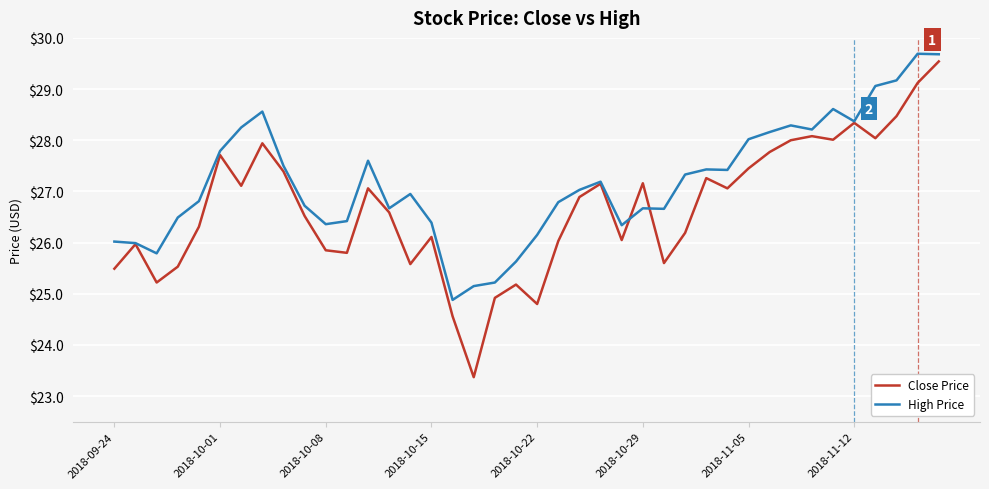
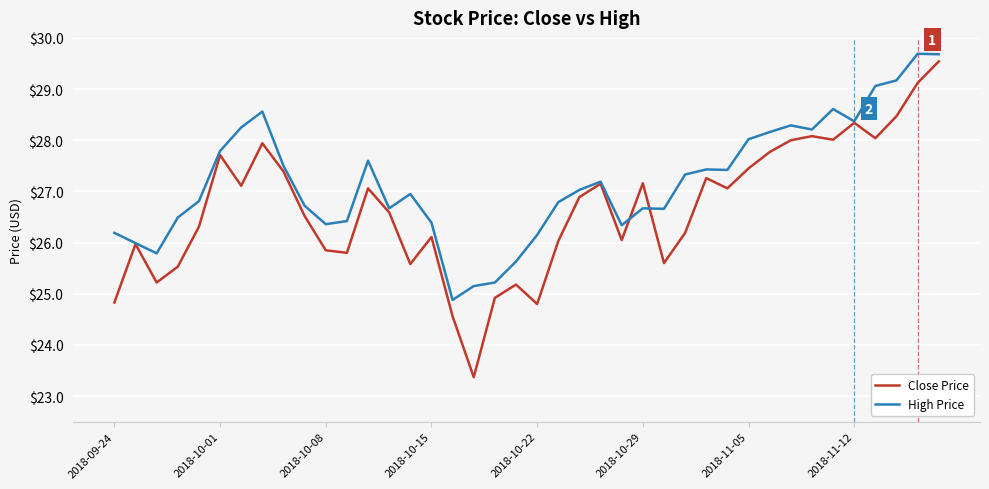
  {
    "Close Price": {
-     "2018-09-24": "$25.5",
+     "2018-09-24": "$24.8",
      "2018-10-01": "$27.7",
      "2018-10-08": "$25.9",
      "2018-10-15": "$26.1",
      "2018-10-22": "$24.8",
      "2018-10-29": "$27.2",
      "2018-11-05": "$27.5"
    },
    "High Price": {
-     "2018-09-24": "$26.0",
+     "2018-09-24": "$26.2",
      "2018-10-01": "$27.8",
      "2018-10-08": "$26.4",
      "2018-10-15": "$26.4",
      "2018-10-22": "$26.2",
      "2018-10-29": "$26.7",
      "2018-11-05": "$28.0"
    }
  }
